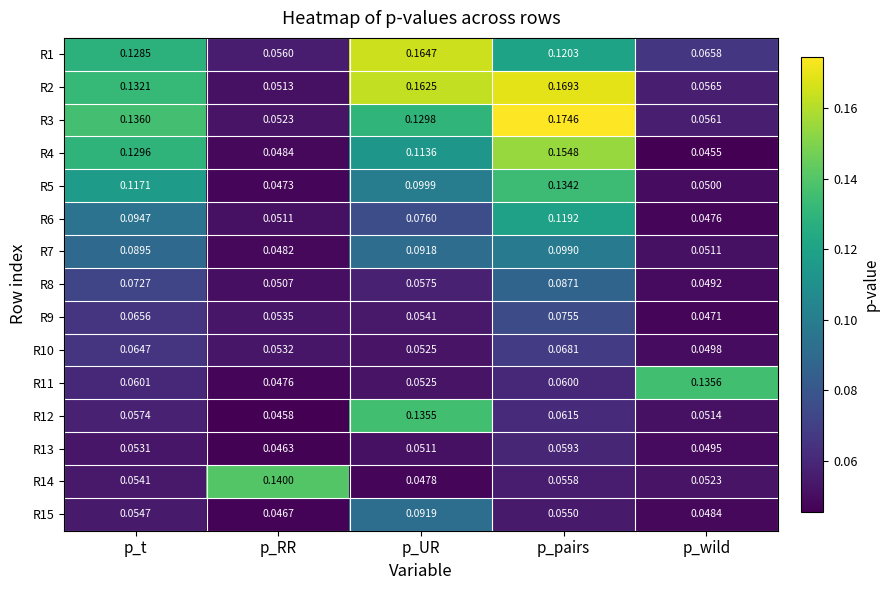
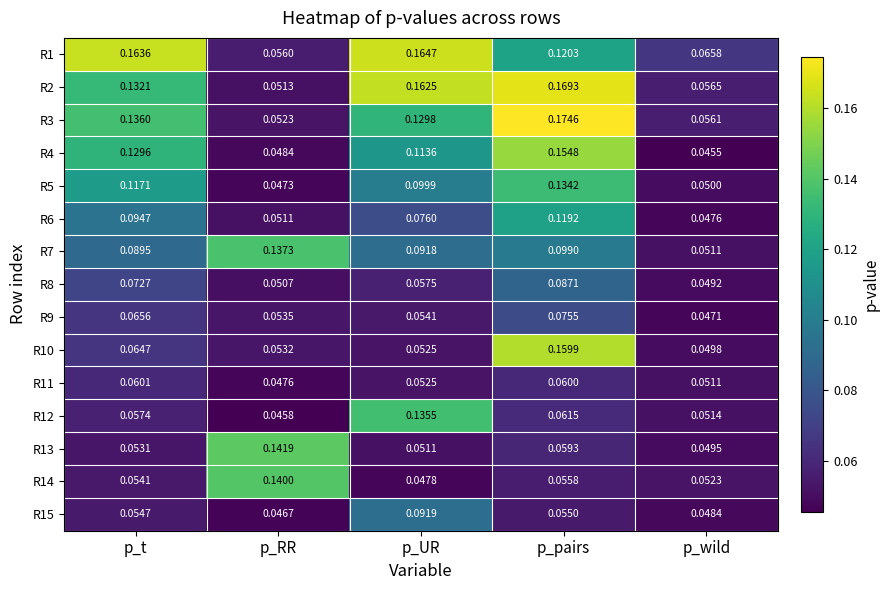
  {
    "R1": {
-     "p_t": 0.1285,
+     "p_t": 0.1636,
      "p_RR": 0.0560,
      "p_UR": 0.1647,
      "p_pairs": 0.1203,
      "p_wild": 0.0658
    },
    "R2": {
      "p_t": 0.1321,
      "p_RR": 0.0513,
      "p_UR": 0.1625,
      "p_pairs": 0.1693,
      "p_wild": 0.0565
    },
    "R3": {
      "p_t": 0.1360,
      "p_RR": 0.0523,
      "p_UR": 0.1298,
      "p_pairs": 0.1746,
      "p_wild": 0.0561
    },
    "R4": {
      "p_t": 0.1296,
      "p_RR": 0.0484,
      "p_UR": 0.1136,
      "p_pairs": 0.1548,
      "p_wild": 0.0455
    },
    "R5": {
      "p_t": 0.1171,
      "p_RR": 0.0473,
      "p_UR": 0.0999,
      "p_pairs": 0.1342,
      "p_wild": 0.0500
    },
    "R6": {
      "p_t": 0.0947,
      "p_RR": 0.0511,
      "p_UR": 0.0760,
      "p_pairs": 0.1192,
      "p_wild": 0.0476
    },
    "R7": {
      "p_t": 0.0895,
-     "p_RR": 0.0482,
+     "p_RR": 0.1373,
      "p_UR": 0.0918,
      "p_pairs": 0.0990,
      "p_wild": 0.0511
    },
    "R8": {
      "p_t": 0.0727,
      "p_RR": 0.0507,
      "p_UR": 0.0575,
      "p_pairs": 0.0871,
      "p_wild": 0.0492
    },
    "R9": {
      "p_t": 0.0656,
      "p_RR": 0.0535,
      "p_UR": 0.0541,
      "p_pairs": 0.0755,
      "p_wild": 0.0471
    },
    "R10": {
      "p_t": 0.0647,
      "p_RR": 0.0532,
      "p_UR": 0.0525,
-     "p_pairs": 0.0681,
+     "p_pairs": 0.1599,
      "p_wild": 0.0498
    },
    "R11": {
      "p_t": 0.0601,
      "p_RR": 0.0476,
      "p_UR": 0.0525,
      "p_pairs": 0.0600,
-     "p_wild": 0.1356
+     "p_wild": 0.0511
    },
    "R12": {
      "p_t": 0.0574,
      "p_RR": 0.0458,
      "p_UR": 0.1355,
      "p_pairs": 0.0615,
      "p_wild": 0.0514
    },
    "R13": {
      "p_t": 0.0531,
-     "p_RR": 0.0463,
+     "p_RR": 0.1419,
      "p_UR": 0.0511,
      "p_pairs": 0.0593,
      "p_wild": 0.0495
    },
    "R14": {
      "p_t": 0.0541,
      "p_RR": 0.1400,
      "p_UR": 0.0478,
      "p_pairs": 0.0558,
      "p_wild": 0.0523
    },
    "R15": {
      "p_t": 0.0547,
      "p_RR": 0.0467,
      "p_UR": 0.0919,
      "p_pairs": 0.0550,
      "p_wild": 0.0484
    }
  }
